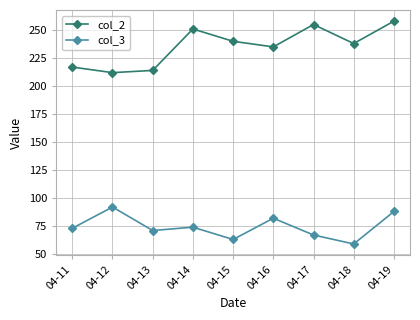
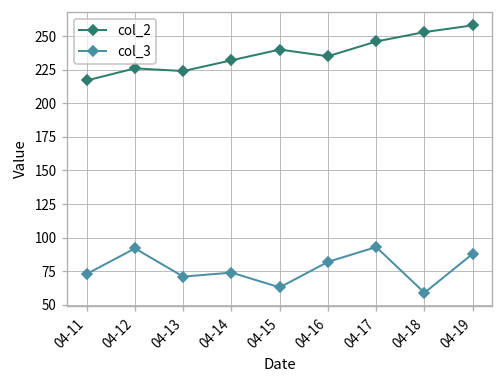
  {
    "col_2": {
      "04-11": 217,
-     "04-12": 212,
-     "04-13": 214,
-     "04-14": 251,
+     "04-12": 226,
+     "04-13": 224,
+     "04-14": 232,
      "04-15": 240,
      "04-16": 235,
-     "04-17": 255,
-     "04-18": 238,
+     "04-17": 246,
+     "04-18": 253,
      "04-19": 258
    },
    "col_3": {
      "04-11": 73,
      "04-12": 92,
      "04-13": 71,
      "04-14": 74,
      "04-15": 63,
      "04-16": 82,
-     "04-17": 67,
+     "04-17": 93,
      "04-18": 59,
      "04-19": 88
    }
  }
